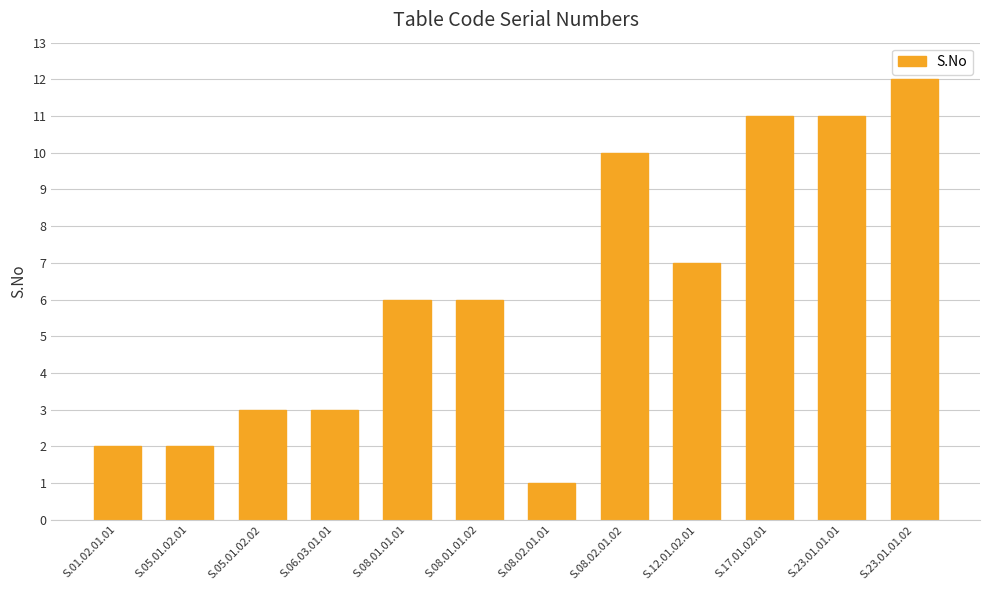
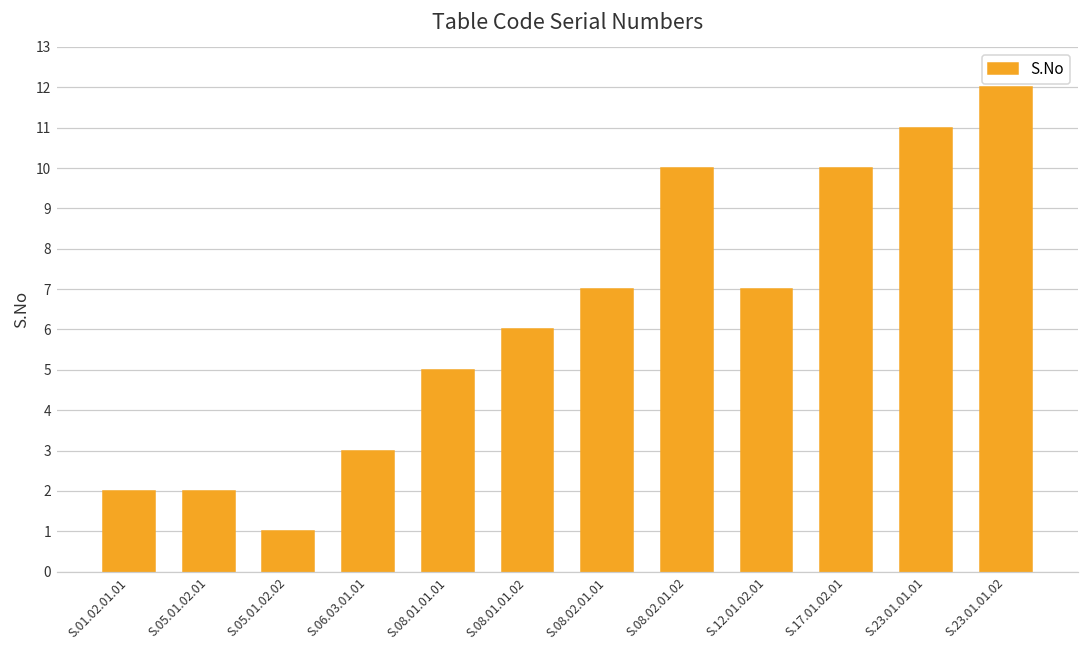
  {
    "S.01.02.01.01": 2,
    "S.05.01.02.01": 2,
-   "S.05.01.02.02": 3,
+   "S.05.01.02.02": 1,
    "S.06.03.01.01": 3,
-   "S.08.01.01.01": 6,
+   "S.08.01.01.01": 5,
    "S.08.01.01.02": 6,
-   "S.08.02.01.01": 1,
+   "S.08.02.01.01": 7,
    "S.08.02.01.02": 10,
    "S.12.01.02.01": 7,
-   "S.17.01.02.01": 11,
+   "S.17.01.02.01": 10,
    "S.23.01.01.01": 11,
    "S.23.01.01.02": 12
  }
